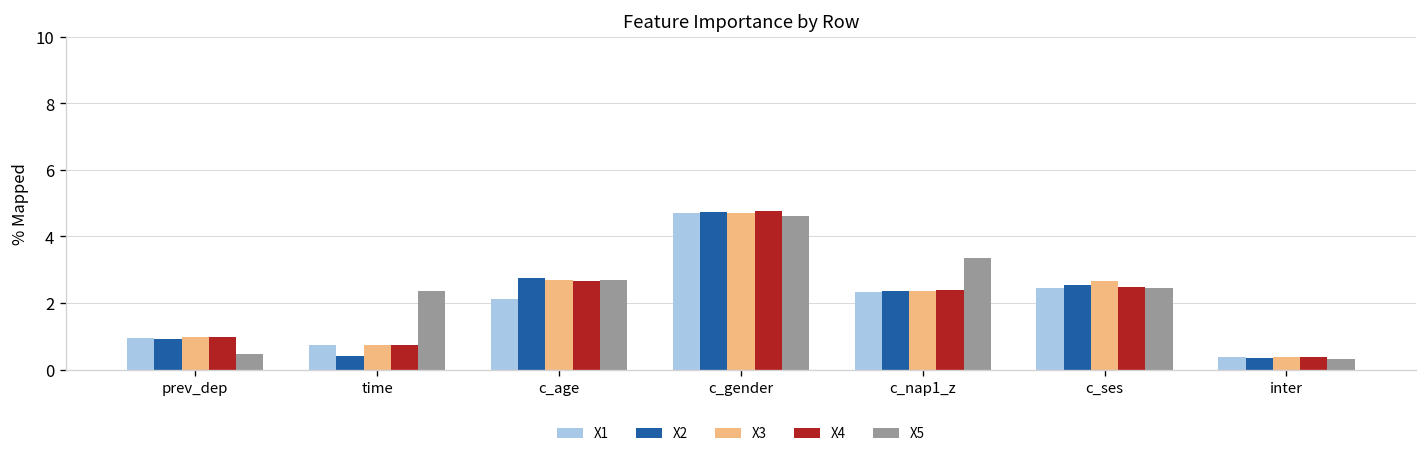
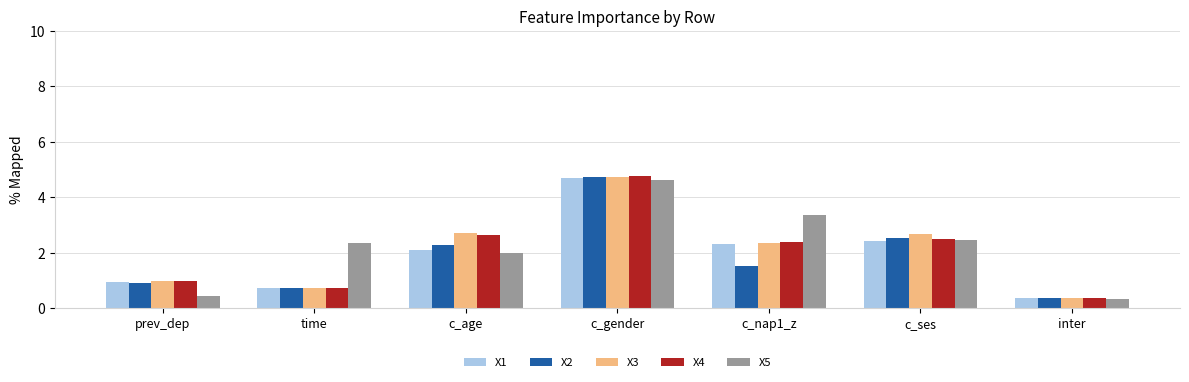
  {
    "X1": {
      "prev_dep": 1.0,
      "time": 0.7,
      "c_age": 2.1,
      "c_gender": 4.7,
      "c_nap1_z": 2.3,
      "c_ses": 2.4,
      "inter": 0.4
    },
    "X2": {
      "prev_dep": 0.9,
-     "time": 0.4,
-     "c_age": 2.7,
+     "time": 0.7,
+     "c_age": 2.3,
      "c_gender": 4.7,
-     "c_nap1_z": 2.4,
+     "c_nap1_z": 1.5,
      "c_ses": 2.5,
      "inter": 0.4
    },
    "X3": {
      "prev_dep": 1.0,
      "time": 0.7,
      "c_age": 2.7,
      "c_gender": 4.7,
      "c_nap1_z": 2.4,
      "c_ses": 2.7,
      "inter": 0.4
    },
    "X4": {
      "prev_dep": 1.0,
      "time": 0.7,
      "c_age": 2.7,
      "c_gender": 4.8,
      "c_nap1_z": 2.4,
      "c_ses": 2.5,
      "inter": 0.4
    },
    "X5": {
      "prev_dep": 0.5,
      "time": 2.4,
-     "c_age": 2.7,
+     "c_age": 2.0,
      "c_gender": 4.6,
      "c_nap1_z": 3.3,
      "c_ses": 2.5,
      "inter": 0.3
    }
  }
